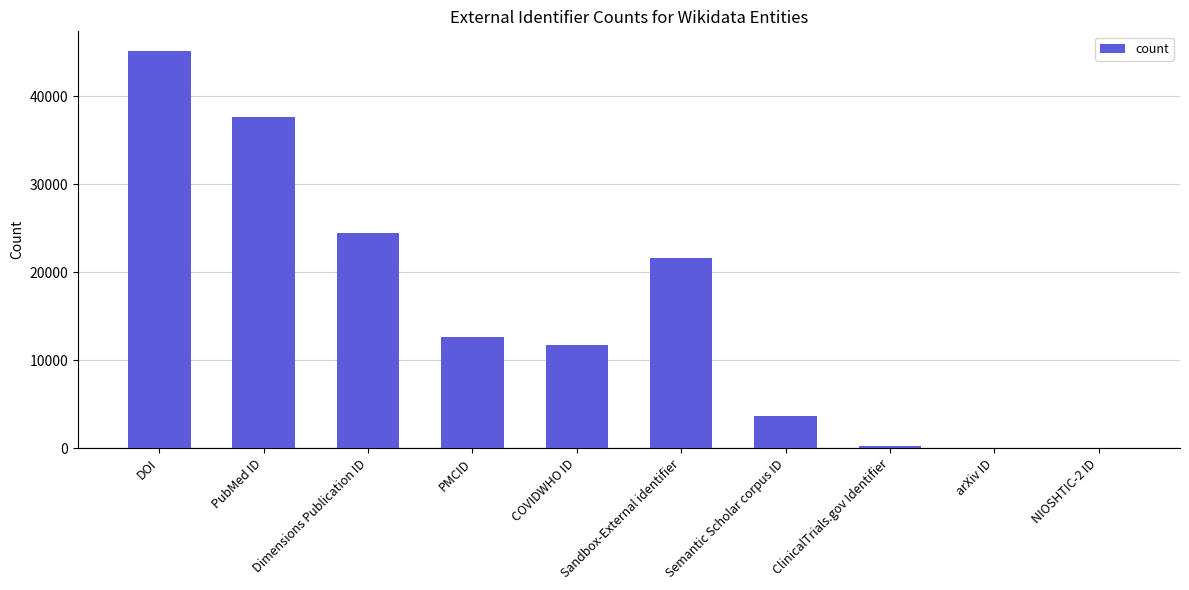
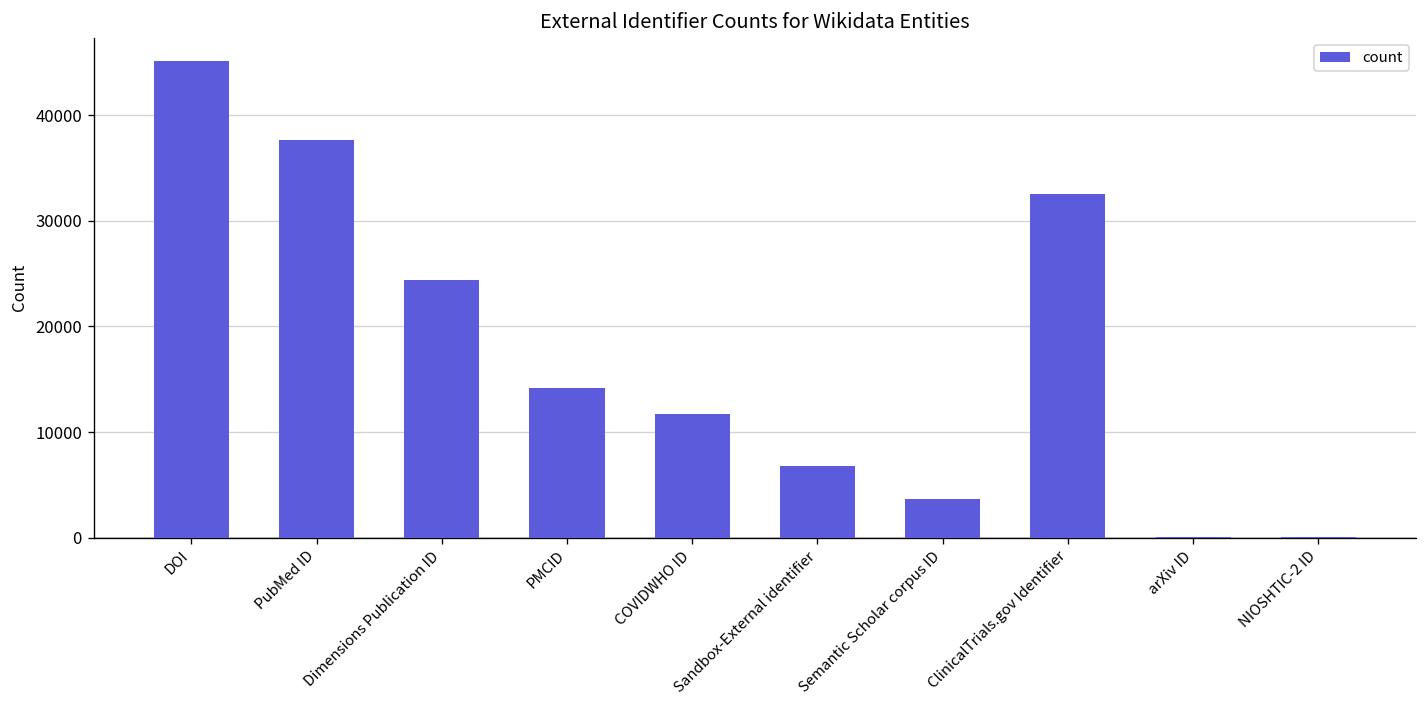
  {
    "DOI": 45000,
    "PubMed ID": 38000,
    "Dimensions Publication ID": 24000,
-   "PMCID": 13000,
+   "PMCID": 14000,
    "COVIDWHO ID": 12000,
-   "Sandbox-External identifier": 22000,
+   "Sandbox-External identifier": 7000,
    "Semantic Scholar corpus ID": 4000,
-   "ClinicalTrials.gov Identifier": 0
+   "ClinicalTrials.gov Identifier": 33000
  }
